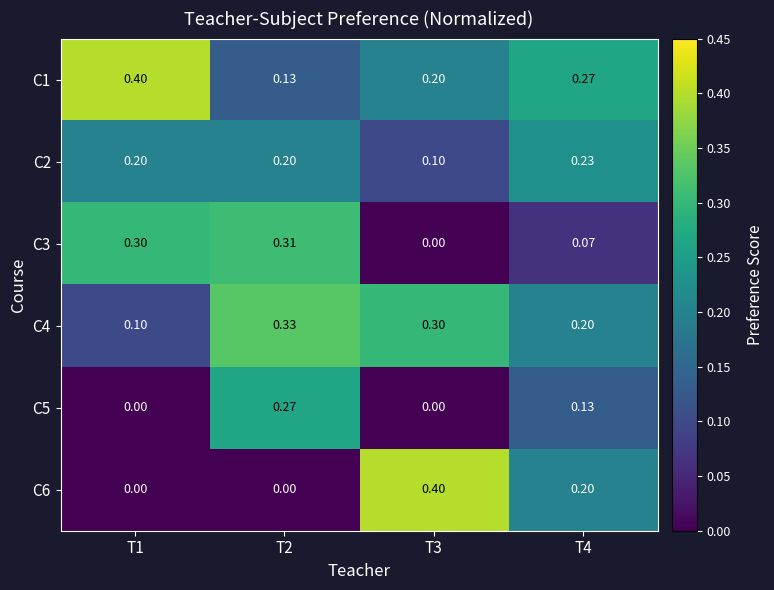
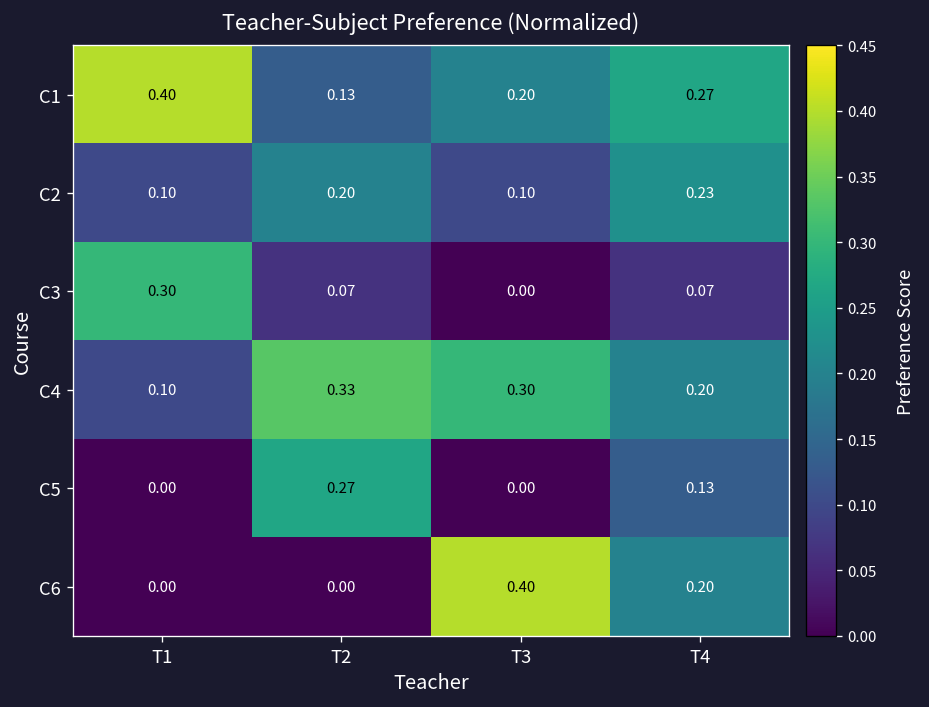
  {
    "C1": {
      "T1": 0.40,
      "T2": 0.13,
      "T3": 0.20,
      "T4": 0.27
    },
    "C2": {
-     "T1": 0.20,
+     "T1": 0.10,
      "T2": 0.20,
      "T3": 0.10,
      "T4": 0.23
    },
    "C3": {
      "T1": 0.30,
-     "T2": 0.31,
+     "T2": 0.07,
      "T3": 0.00,
      "T4": 0.07
    },
    "C4": {
      "T1": 0.10,
      "T2": 0.33,
      "T3": 0.30,
      "T4": 0.20
    },
    "C5": {
      "T1": 0.00,
      "T2": 0.27,
      "T3": 0.00,
      "T4": 0.13
    },
    "C6": {
      "T1": 0.00,
      "T2": 0.00,
      "T3": 0.40,
      "T4": 0.20
    }
  }
